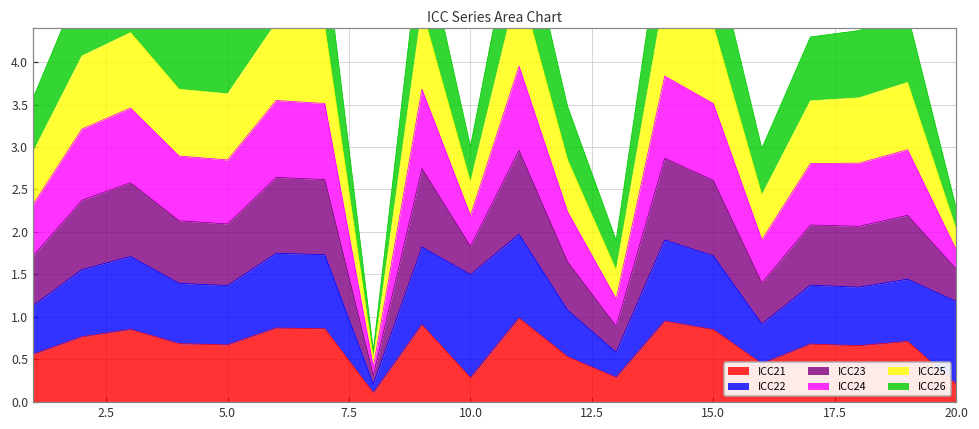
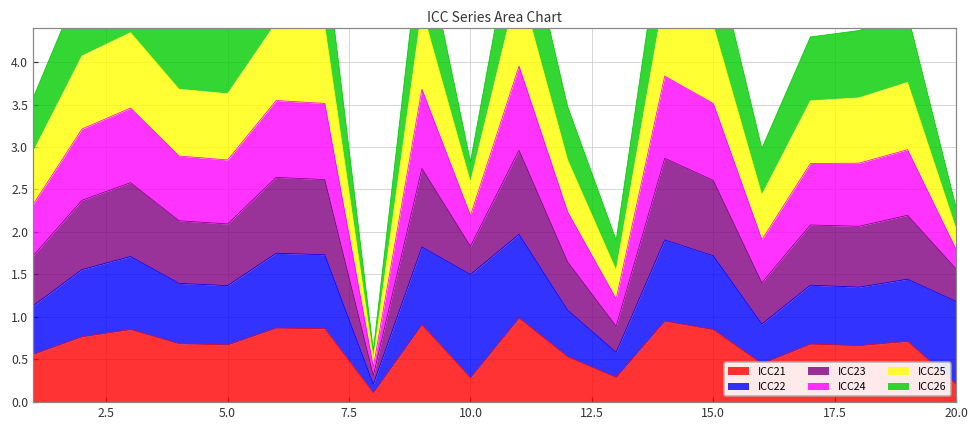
  {
    "ICC21": {
      "5.0": 0.7,
      "10.0": 0.3,
      "15.0": 0.8,
      "20.0": 0.2
    },
    "ICC22": {
      "5.0": 0.7,
      "10.0": 1.2,
      "15.0": 0.9,
      "20.0": 1.0
    },
    "ICC23": {
      "5.0": 0.7,
      "10.0": 0.3,
      "15.0": 0.9,
      "20.0": 0.4
    },
    "ICC24": {
      "5.0": 0.8,
      "10.0": 0.4,
      "15.0": 0.9,
      "20.0": 0.2
    },
    "ICC25": {
      "5.0": 0.8,
      "10.0": 0.4,
      "20.0": 0.2
    },
    "ICC26": {
-     "10.0": 0.4,
+     "10.0": 0.2,
      "20.0": 0.3
    }
  }
